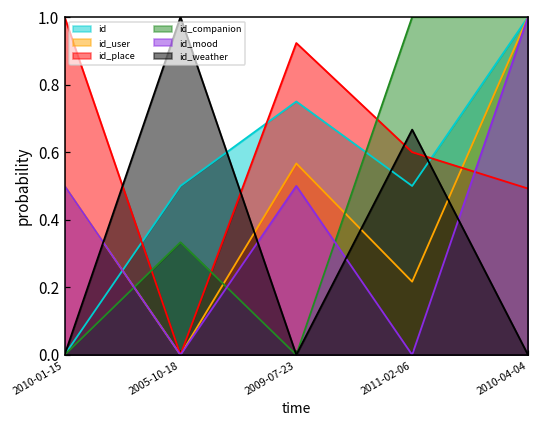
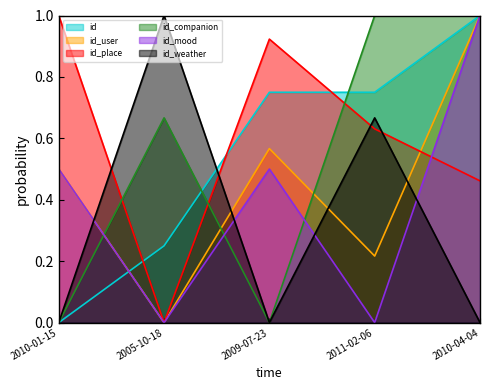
  {
    "id": {
-     "2005-10-18": 0.50,
+     "2005-10-18": 0.25,
      "2009-07-23": 0.75,
-     "2011-02-06": 0.50
+     "2011-02-06": 0.75
    },
    "id_user": {
      "2009-07-23": 0.57,
      "2011-02-06": 0.22
    },
    "id_place": {
      "2010-01-15": 1.00,
      "2009-07-23": 0.92,
-     "2011-02-06": 0.60,
-     "2010-04-04": 0.49
+     "2011-02-06": 0.63,
+     "2010-04-04": 0.46
    },
    "id_companion": {
-     "2005-10-18": 0.33,
+     "2005-10-18": 0.67,
      "2011-02-06": 1.00
    },
    "id_mood": {
      "2009-07-23": 0.50,
      "2011-02-06": 0.00
    },
    "id_weather": {
      "2005-10-18": 1.00,
      "2011-02-06": 0.67,
      "2010-04-04": 0.00
    }
  }
